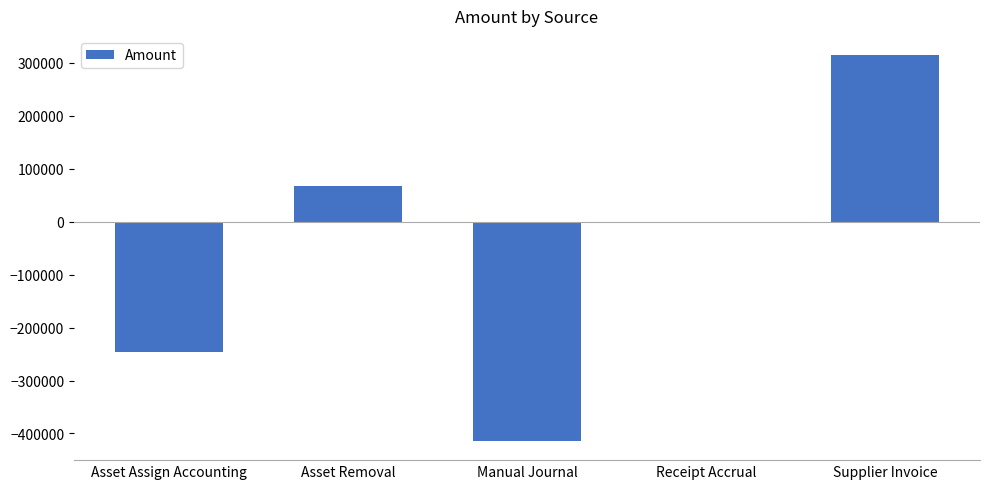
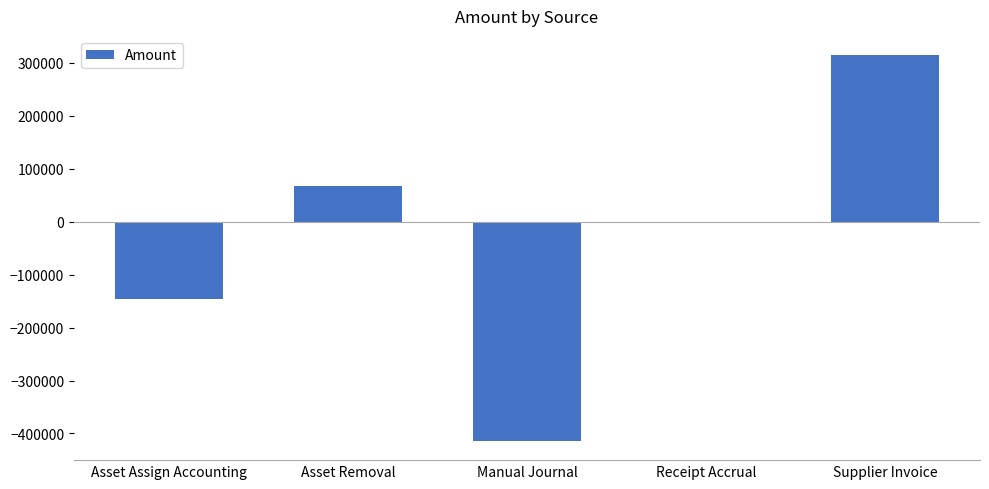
  {
-   "Asset Assign Accounting": -250000,
+   "Asset Assign Accounting": -150000,
    "Asset Removal": 70000,
    "Manual Journal": -410000,
    "Supplier Invoice": 310000
  }
